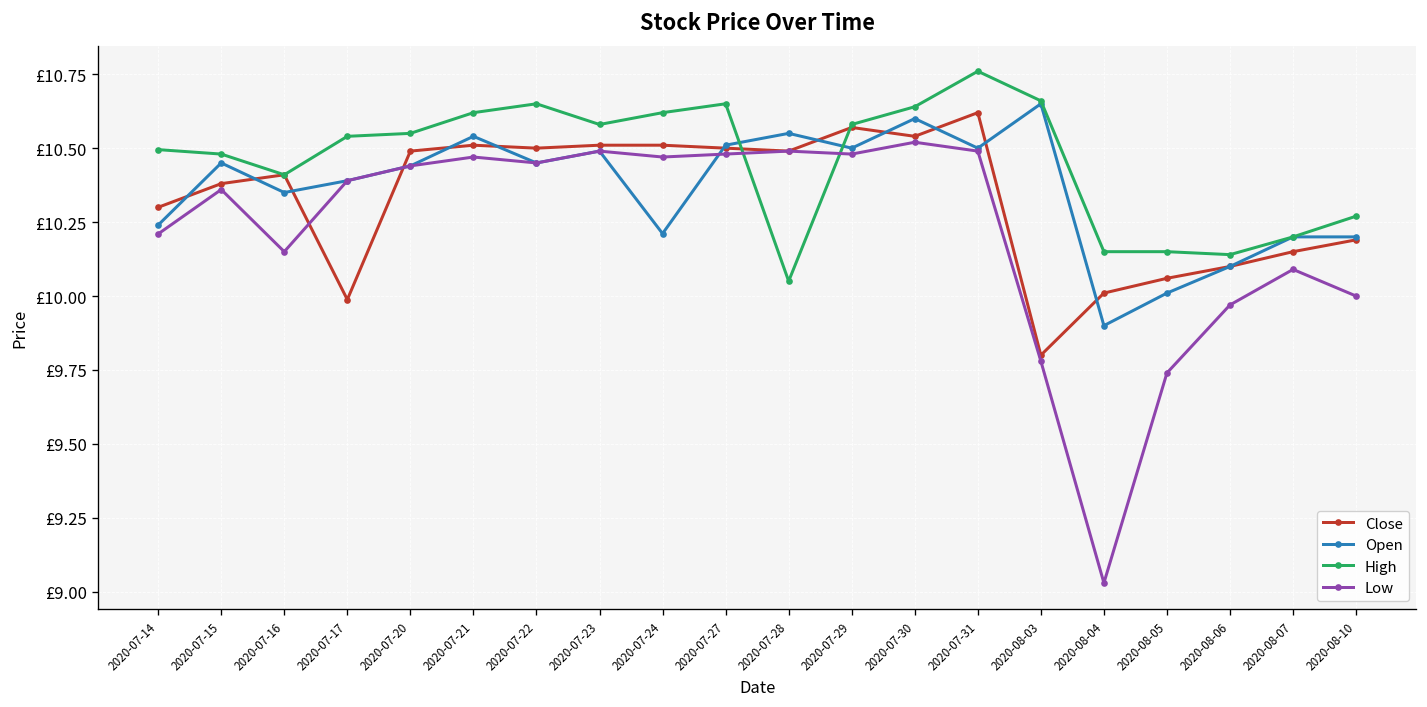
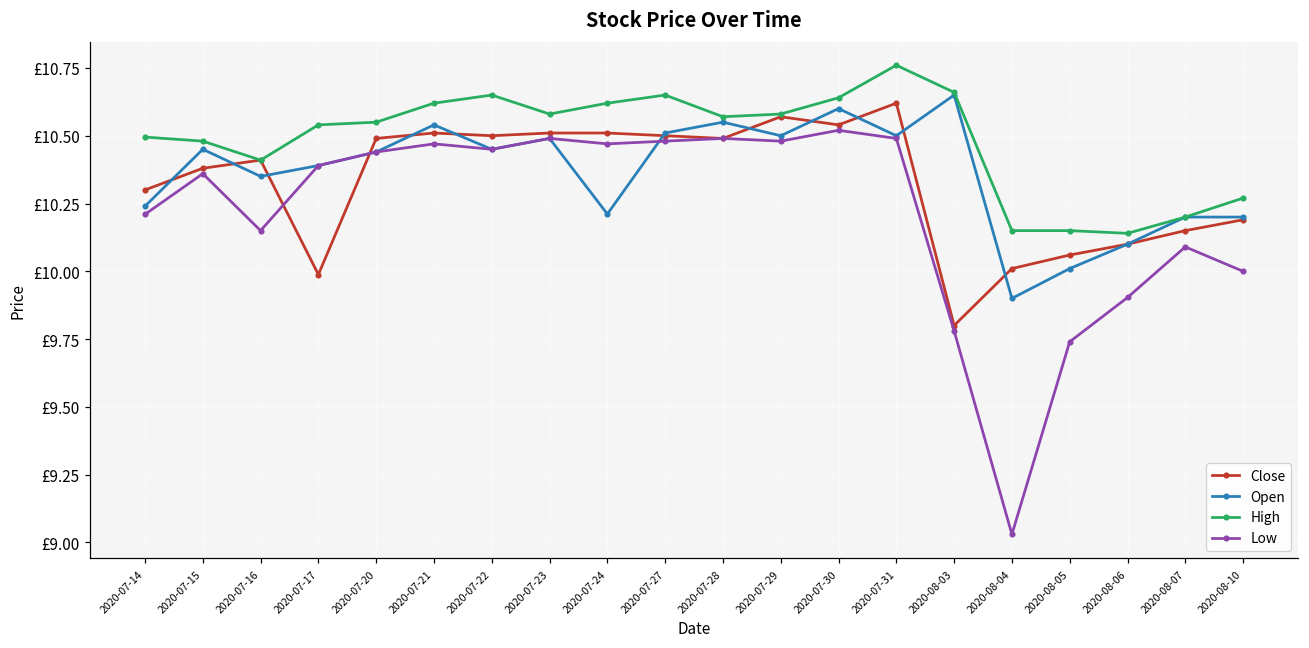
  {
    "Close": {
      "2020-07-14": "£10.30",
      "2020-07-15": "£10.38",
      "2020-07-17": "£9.99",
      "2020-07-20": "£10.49",
      "2020-07-21": "£10.51",
      "2020-07-22": "£10.50",
      "2020-07-23": "£10.51",
      "2020-07-24": "£10.51",
      "2020-07-30": "£10.54",
      "2020-07-31": "£10.62",
      "2020-08-03": "£9.80",
      "2020-08-04": "£10.01",
      "2020-08-05": "£10.06",
      "2020-08-07": "£10.15"
    },
    "Open": {
      "2020-07-14": "£10.24",
      "2020-07-15": "£10.45",
      "2020-07-16": "£10.35",
      "2020-07-21": "£10.54",
      "2020-07-24": "£10.21",
      "2020-07-28": "£10.55",
      "2020-07-29": "£10.50",
      "2020-07-30": "£10.60",
      "2020-08-04": "£9.90",
      "2020-08-05": "£10.01"
    },
    "High": {
      "2020-07-14": "£10.50",
      "2020-07-15": "£10.48",
      "2020-07-17": "£10.54",
      "2020-07-20": "£10.55",
      "2020-07-21": "£10.62",
      "2020-07-22": "£10.65",
      "2020-07-23": "£10.58",
      "2020-07-24": "£10.62",
      "2020-07-27": "£10.65",
-     "2020-07-28": "£10.05",
+     "2020-07-28": "£10.57",
      "2020-07-30": "£10.64",
      "2020-07-31": "£10.76",
      "2020-08-04": "£10.15",
      "2020-08-05": "£10.15",
      "2020-08-06": "£10.14",
      "2020-08-10": "£10.27"
    },
    "Low": {
      "2020-07-14": "£10.21",
      "2020-07-15": "£10.36",
      "2020-07-16": "£10.15",
      "2020-07-21": "£10.47",
      "2020-07-24": "£10.47",
      "2020-07-27": "£10.48",
      "2020-07-29": "£10.48",
      "2020-07-30": "£10.52",
      "2020-08-03": "£9.78",
      "2020-08-04": "£9.03",
      "2020-08-05": "£9.74",
-     "2020-08-06": "£9.97",
+     "2020-08-06": "£9.90",
      "2020-08-07": "£10.09",
      "2020-08-10": "£10.00"
    }
  }
